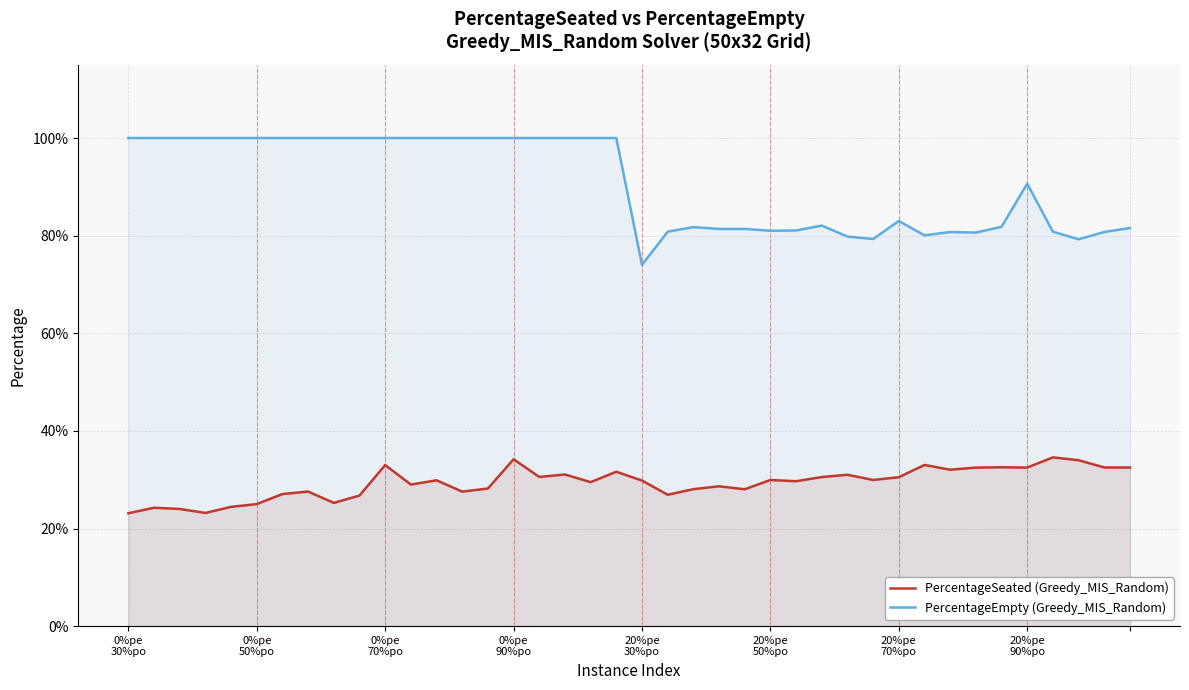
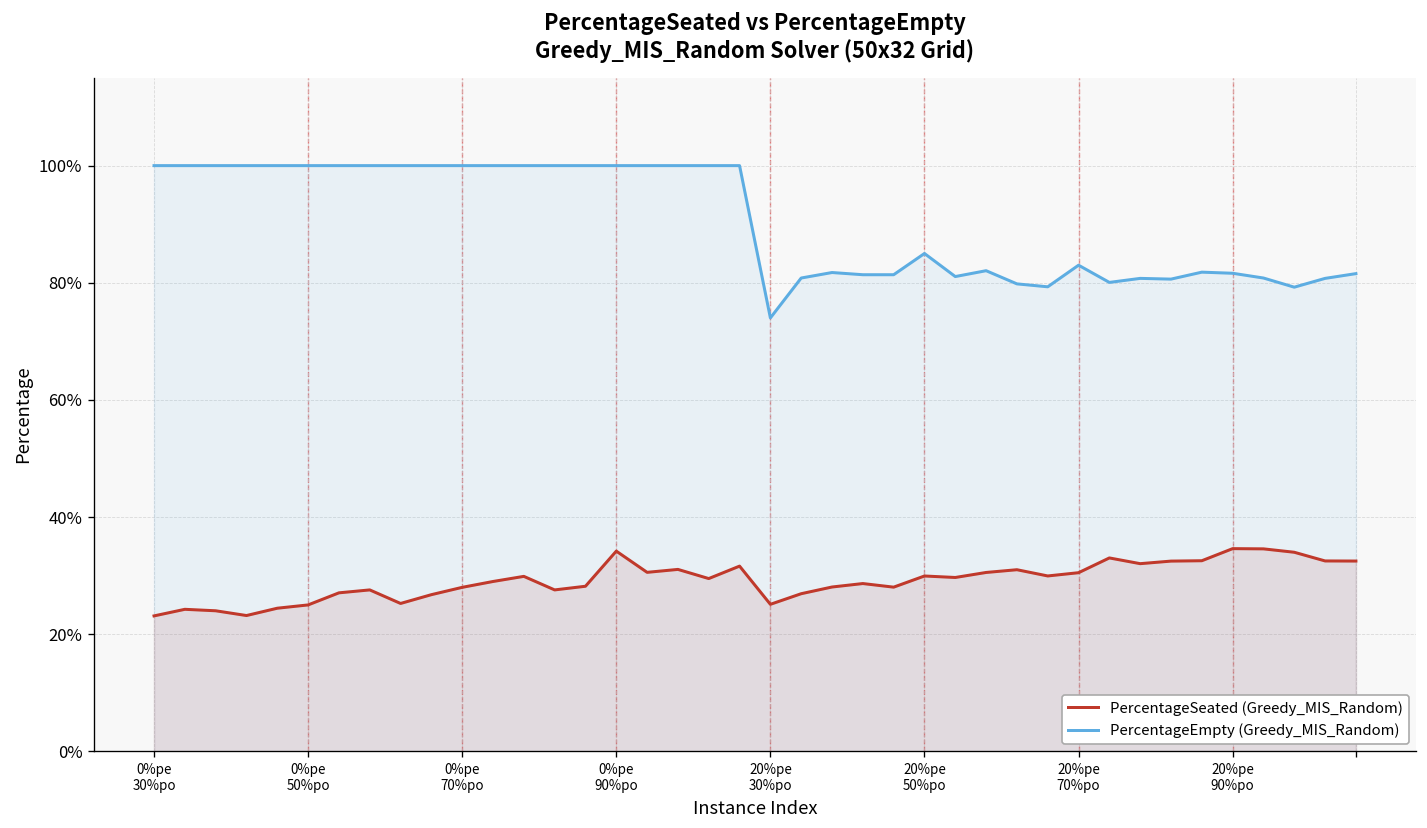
  {
    "PercentageSeated (Greedy_MIS_Random)": {
      "0%pe 30%po": "23%",
      "0%pe 50%po": "25%",
-     "0%pe 70%po": "33%",
+     "0%pe 70%po": "28%",
      "0%pe 90%po": "34%",
-     "20%pe 30%po": "30%",
+     "20%pe 30%po": "25%",
      "20%pe 50%po": "30%",
      "20%pe 70%po": "31%",
-     "20%pe 90%po": "32%"
+     "20%pe 90%po": "35%"
    },
    "PercentageEmpty (Greedy_MIS_Random)": {
      "0%pe 30%po": "100%",
      "0%pe 50%po": "100%",
      "0%pe 70%po": "100%",
      "0%pe 90%po": "100%",
      "20%pe 30%po": "74%",
-     "20%pe 50%po": "81%",
+     "20%pe 50%po": "85%",
      "20%pe 70%po": "83%",
-     "20%pe 90%po": "91%"
+     "20%pe 90%po": "82%"
    }
  }
